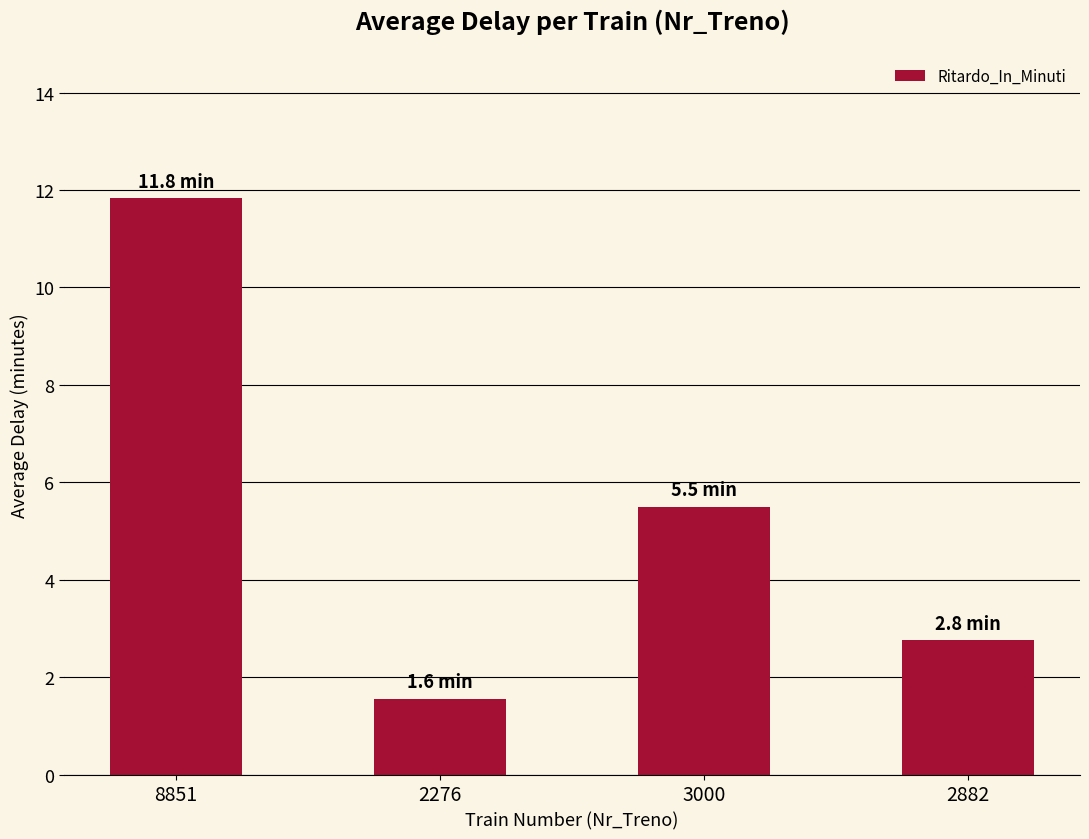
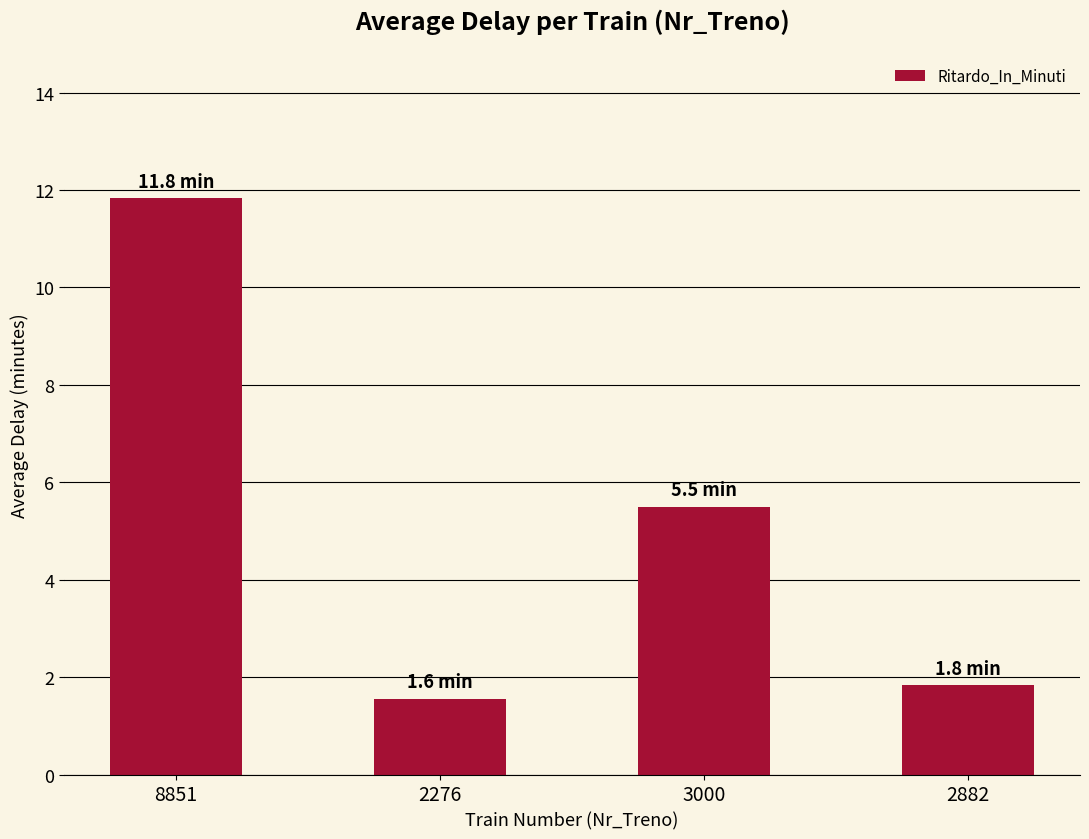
  {
    "8851": 11.8,
    "2276": 1.6,
    "3000": 5.5,
-   "2882": 2.8
+   "2882": 1.8
  }
